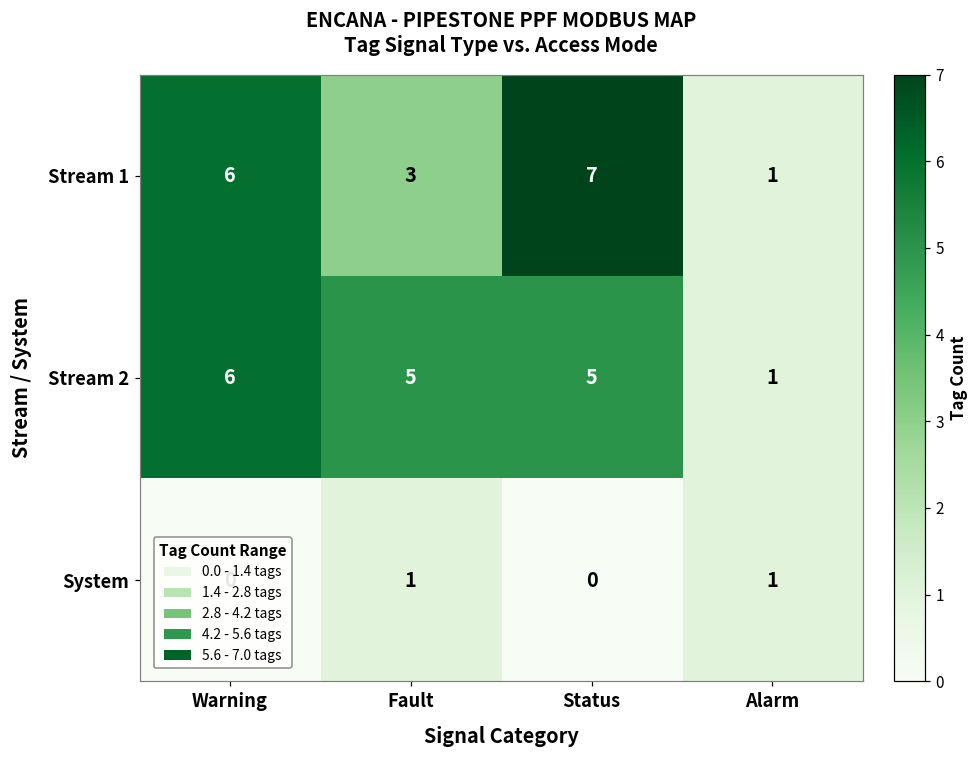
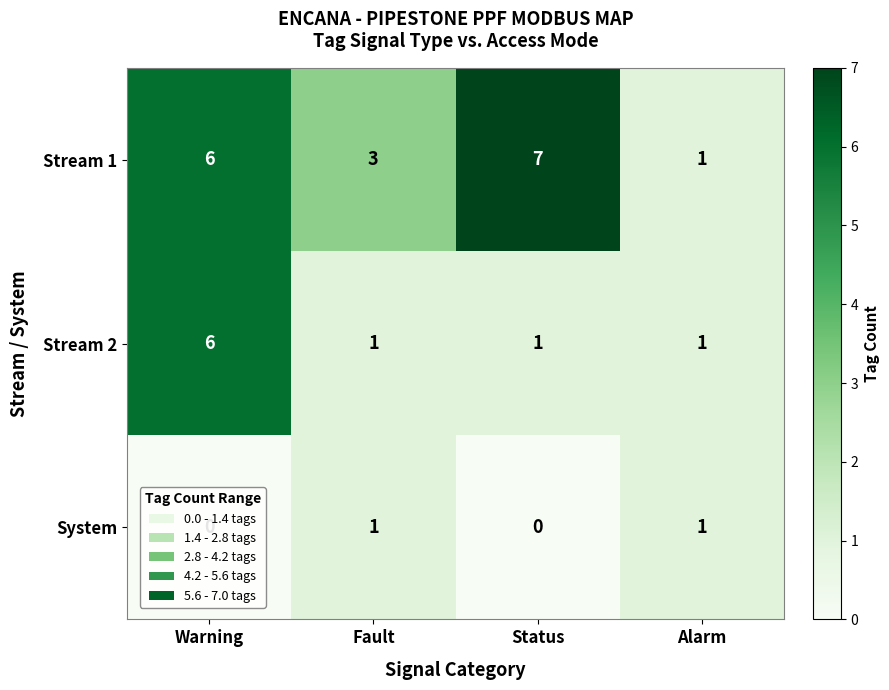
  {
    "Stream 1": {
      "Warning": 6,
      "Fault": 3,
      "Status": 7,
      "Alarm": 1
    },
    "Stream 2": {
      "Warning": 6,
-     "Fault": 5,
-     "Status": 5,
+     "Fault": 1,
+     "Status": 1,
      "Alarm": 1
    },
    "System": {
      "Fault": 1,
      "Status": 0,
      "Alarm": 1
    }
  }
